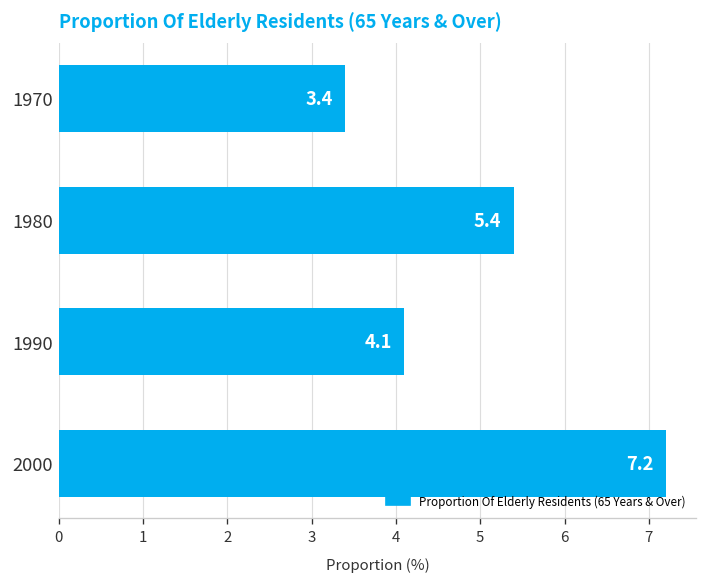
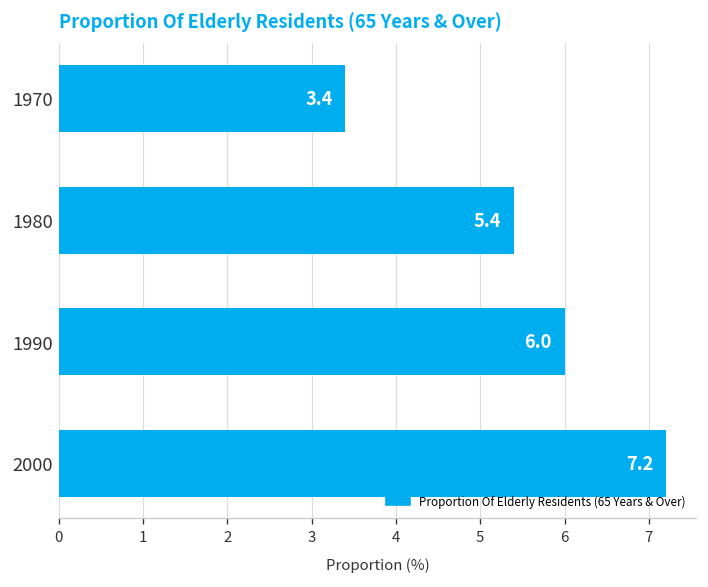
  {
    "1970": 3.4,
    "1980": 5.4,
-   "1990": 4.1,
+   "1990": 6.0,
    "2000": 7.2
  }
